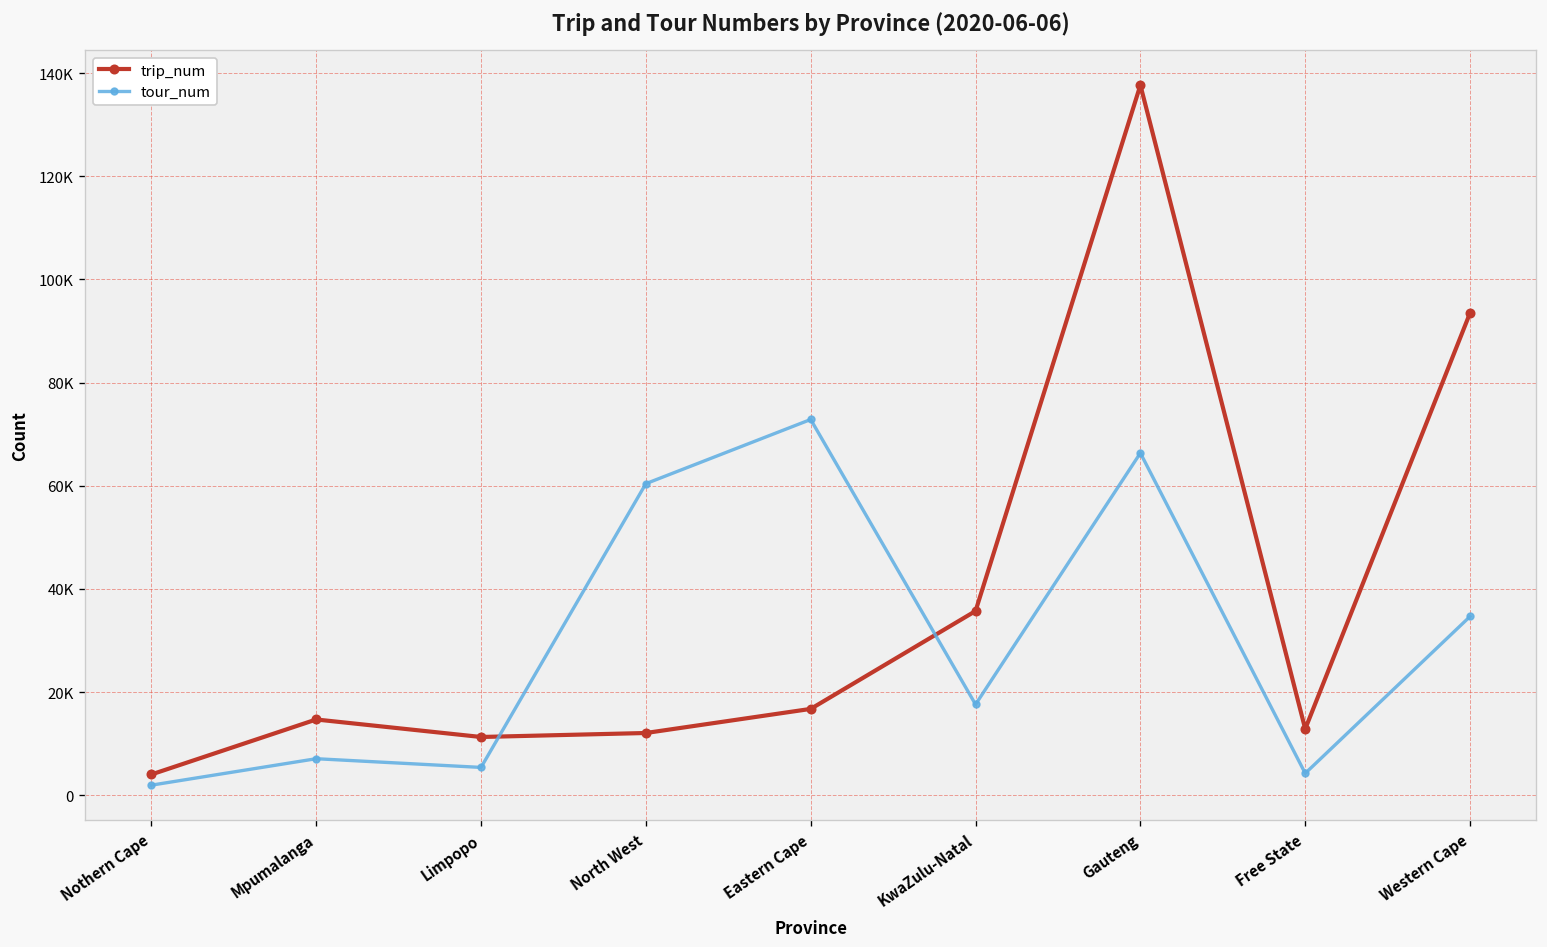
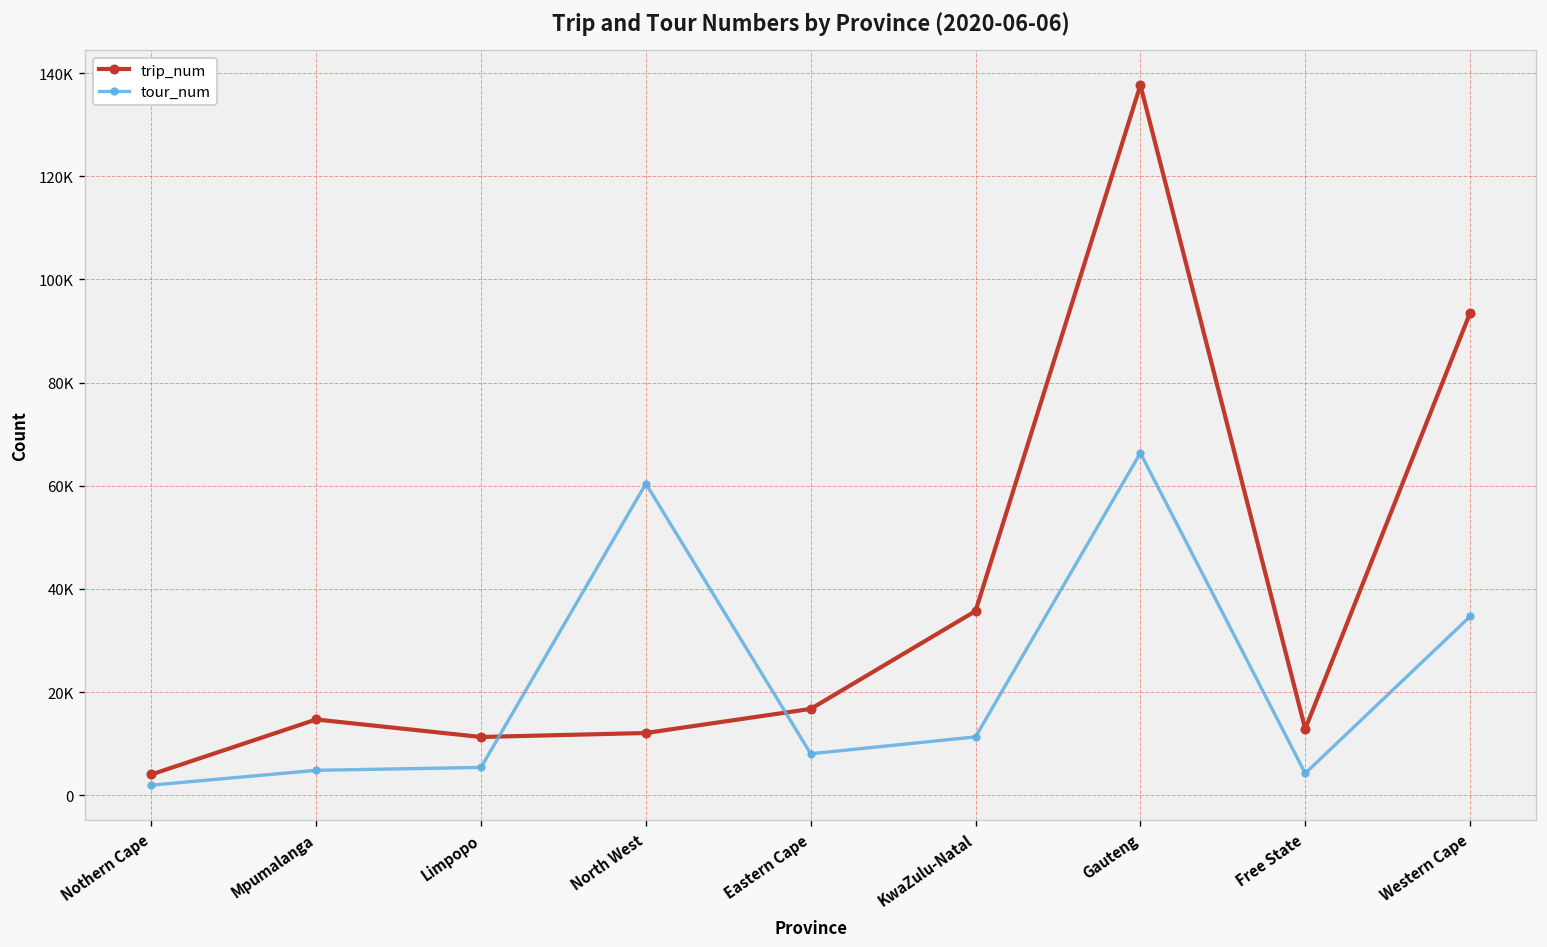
  {
    "trip_num": {
      "Nothern Cape": 4000,
      "Mpumalanga": 15000,
      "Limpopo": 11000,
      "North West": 12000,
      "Eastern Cape": 17000,
      "KwaZulu-Natal": 36000,
      "Gauteng": 138000,
      "Free State": 13000,
      "Western Cape": 94000
    },
    "tour_num": {
      "Nothern Cape": 2000,
-     "Mpumalanga": 7000,
+     "Mpumalanga": 5000,
      "Limpopo": 5000,
      "North West": 60000,
-     "Eastern Cape": 73000,
-     "KwaZulu-Natal": 18000,
+     "Eastern Cape": 8000,
+     "KwaZulu-Natal": 11000,
      "Gauteng": 66000,
      "Free State": 4000,
      "Western Cape": 35000
    }
  }
